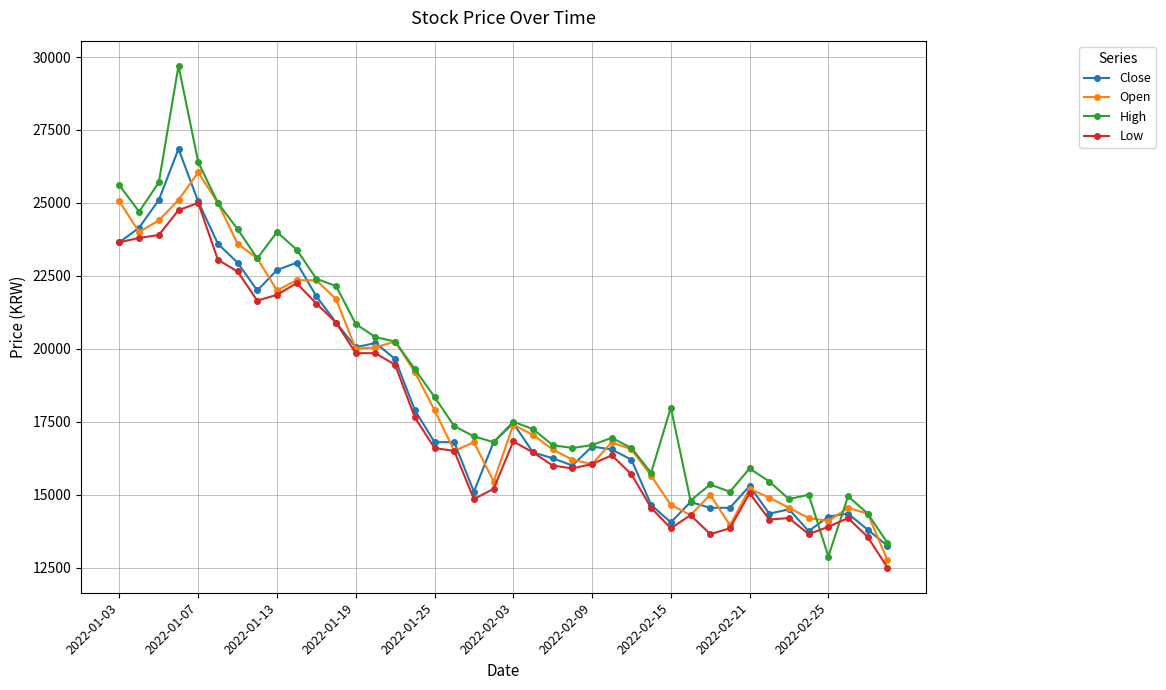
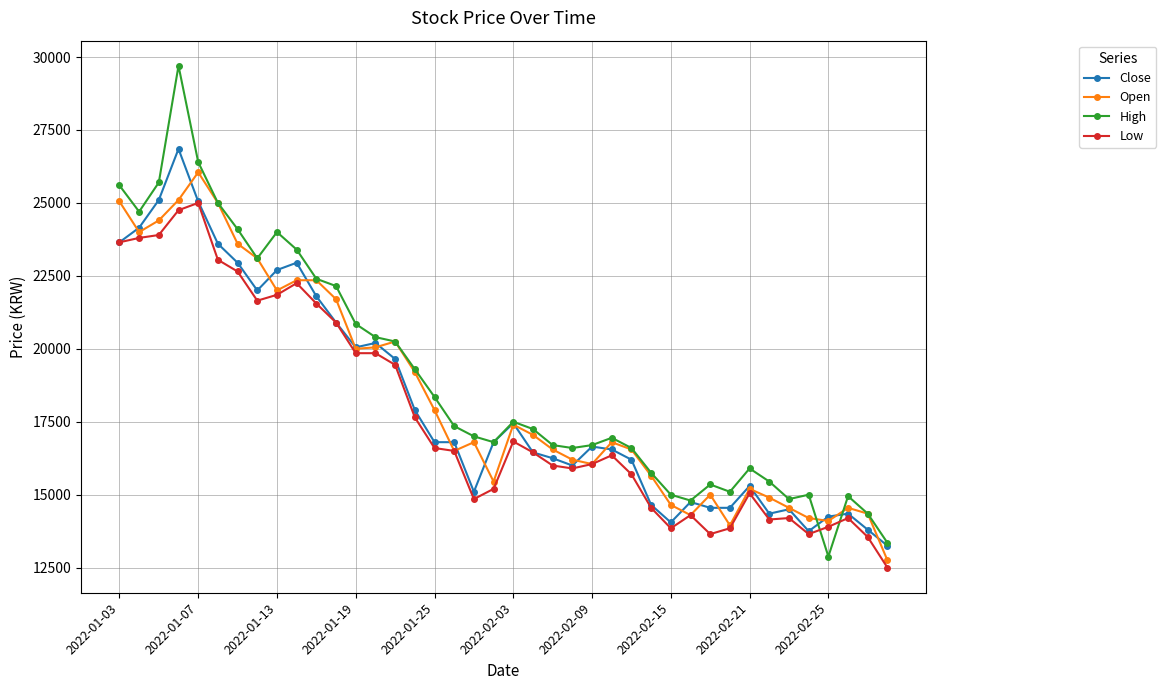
  {
    "Close": {
      "2022-01-13": 22700,
      "2022-01-25": 16800,
      "2022-02-15": 14100,
      "2022-02-21": 15300,
      "2022-02-25": 14300
    },
    "Open": {
      "2022-01-03": 25100,
      "2022-01-07": 26100,
      "2022-01-13": 22000,
      "2022-01-25": 17900,
      "2022-02-15": 14700,
      "2022-02-21": 15200,
      "2022-02-25": 14100
    },
    "High": {
      "2022-01-03": 25600,
      "2022-01-07": 26400,
      "2022-01-13": 24000,
      "2022-01-19": 20900,
      "2022-01-25": 18400,
-     "2022-02-15": 18000,
+     "2022-02-15": 15000,
      "2022-02-21": 15900,
      "2022-02-25": 12900
    },
    "Low": {
      "2022-01-13": 21900,
      "2022-01-19": 19900,
      "2022-01-25": 16600,
      "2022-02-03": 16800,
      "2022-02-15": 13900,
      "2022-02-21": 15100,
      "2022-02-25": 13900
    }
  }
